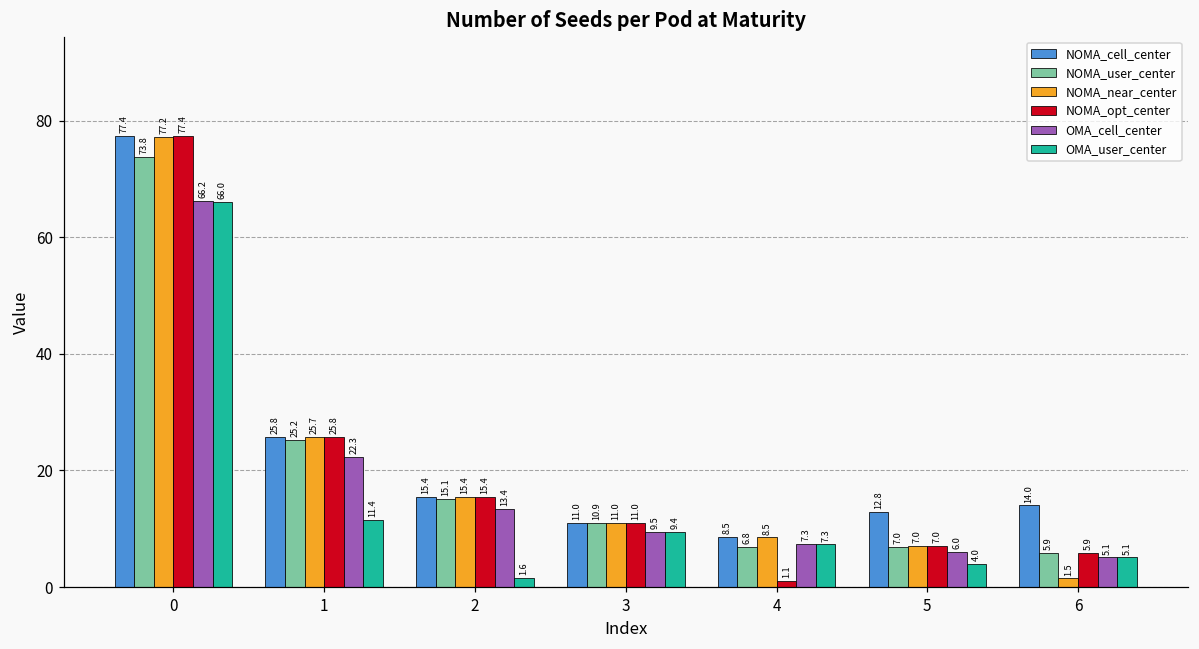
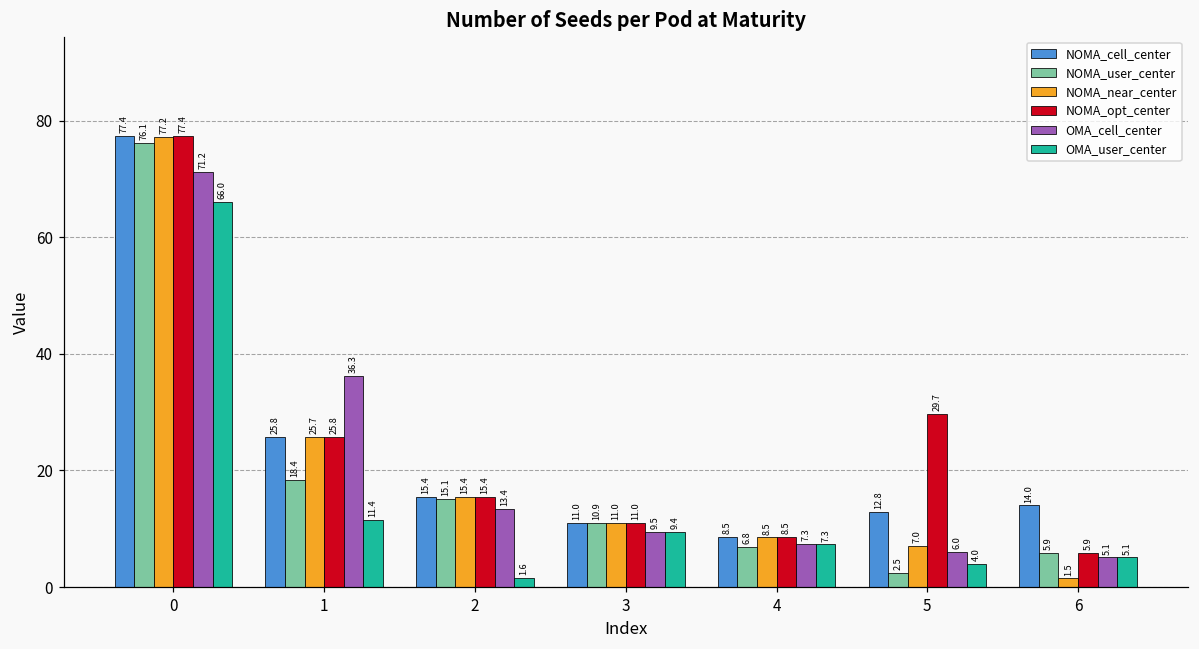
  {
    "NOMA_cell_center": {
      "0": 77.4,
      "1": 25.8,
      "2": 15.4,
      "3": 11.0,
      "4": 8.5,
      "5": 12.8,
      "6": 14.0
    },
    "NOMA_user_center": {
-     "0": 73.8,
-     "1": 25.2,
+     "0": 76.1,
+     "1": 18.4,
      "2": 15.1,
      "3": 10.9,
      "4": 6.8,
-     "5": 7.0,
+     "5": 2.5,
      "6": 5.9
    },
    "NOMA_near_center": {
      "0": 77.2,
      "1": 25.7,
      "2": 15.4,
      "3": 11.0,
      "4": 8.5,
      "5": 7.0,
      "6": 1.5
    },
    "NOMA_opt_center": {
      "0": 77.4,
      "1": 25.8,
      "2": 15.4,
      "3": 11.0,
-     "4": 1.1,
-     "5": 7.0,
+     "4": 8.5,
+     "5": 29.7,
      "6": 5.9
    },
    "OMA_cell_center": {
-     "0": 66.2,
-     "1": 22.3,
+     "0": 71.2,
+     "1": 36.3,
      "2": 13.4,
      "3": 9.5,
      "4": 7.3,
      "5": 6.0,
      "6": 5.1
    },
    "OMA_user_center": {
      "0": 66.0,
      "1": 11.4,
      "2": 1.6,
      "3": 9.4,
      "4": 7.3,
      "5": 4.0,
      "6": 5.1
    }
  }
